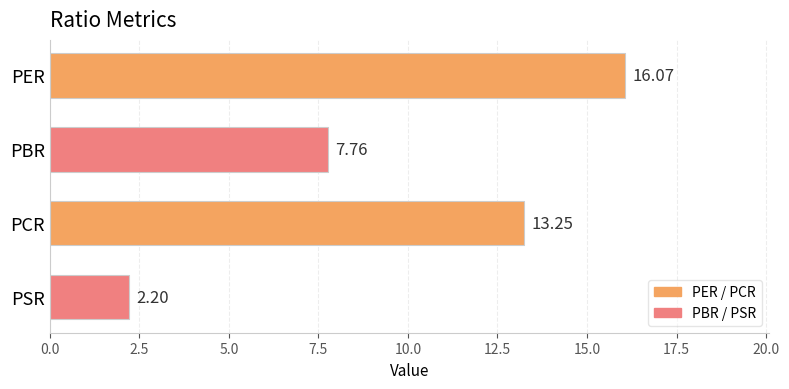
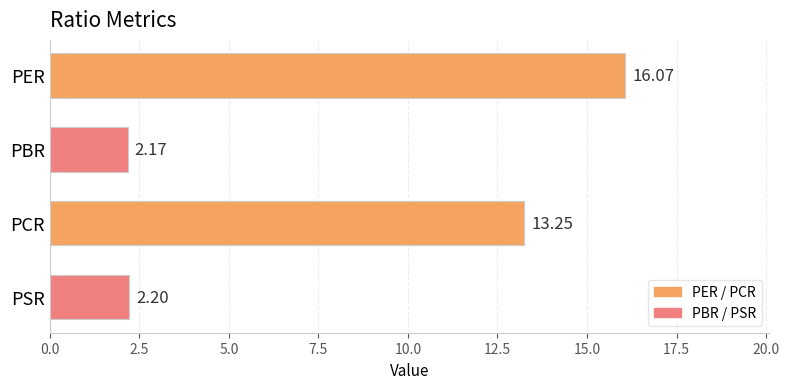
  {
    "PER": 16.07,
-   "PBR": 7.76,
+   "PBR": 2.17,
    "PCR": 13.25,
    "PSR": 2.20
  }
